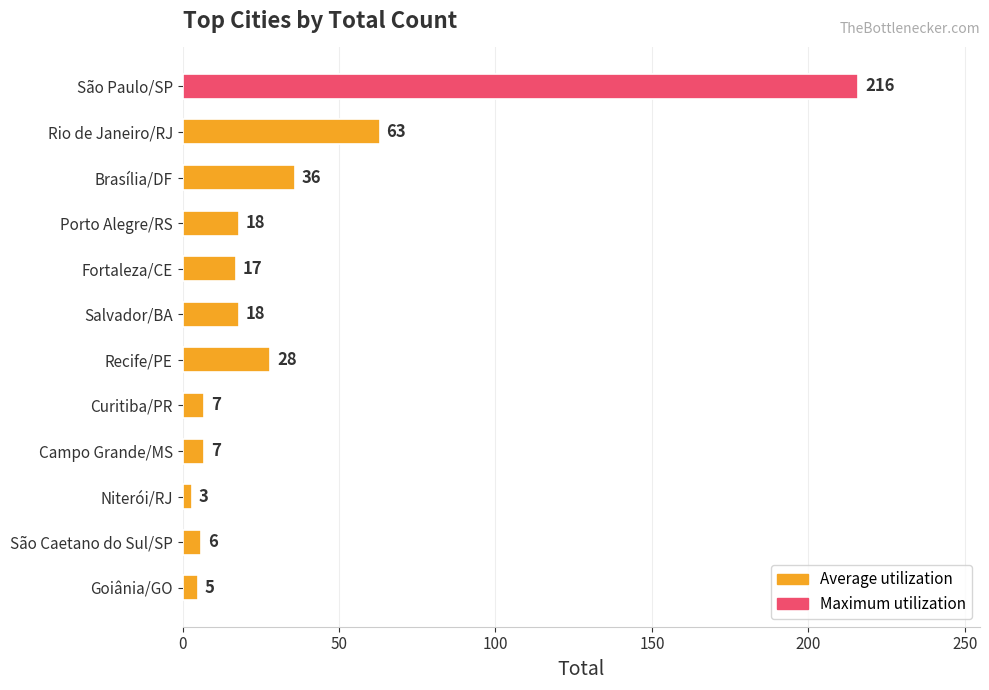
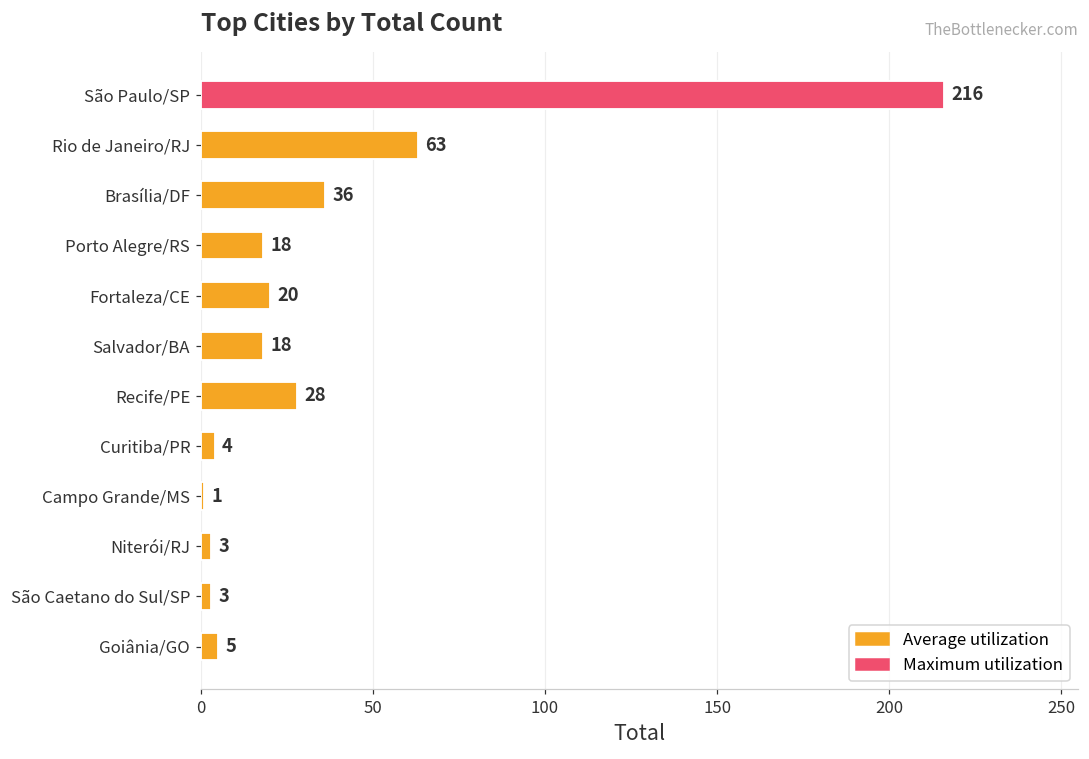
  {
    "São Paulo/SP": 216,
    "Rio de Janeiro/RJ": 63,
    "Brasília/DF": 36,
    "Porto Alegre/RS": 18,
-   "Fortaleza/CE": 17,
+   "Fortaleza/CE": 20,
    "Salvador/BA": 18,
    "Recife/PE": 28,
-   "Curitiba/PR": 7,
-   "Campo Grande/MS": 7,
+   "Curitiba/PR": 4,
+   "Campo Grande/MS": 1,
    "Niterói/RJ": 3,
-   "São Caetano do Sul/SP": 6,
+   "São Caetano do Sul/SP": 3,
    "Goiânia/GO": 5
  }
